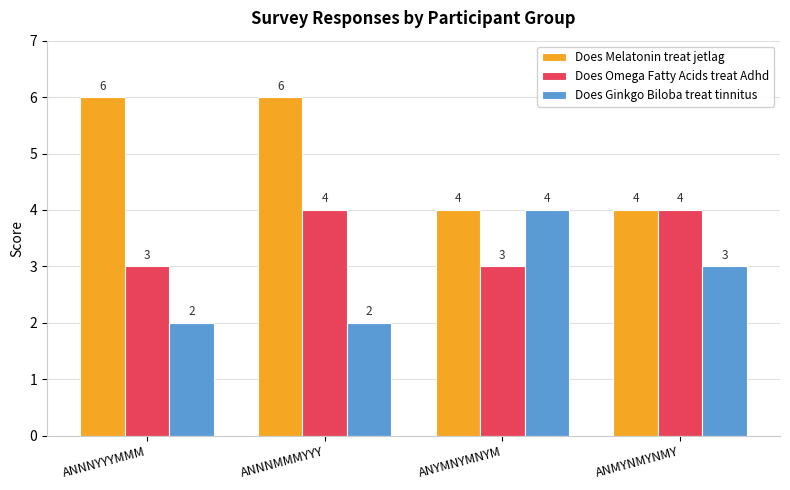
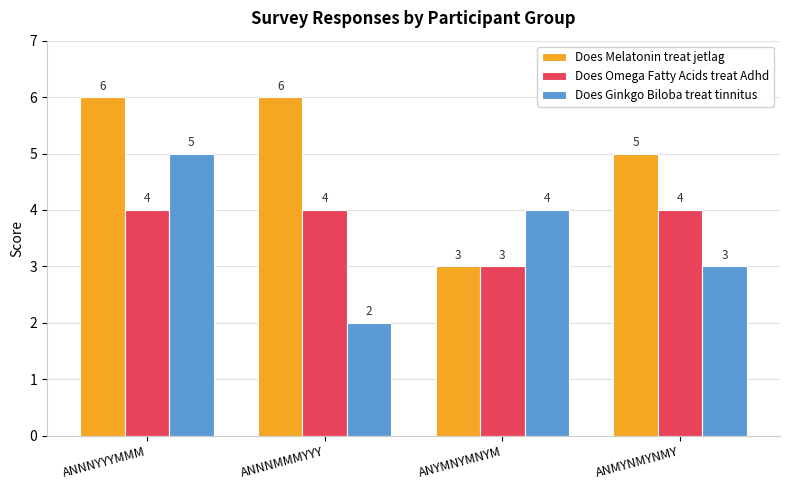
  {
    "Does Melatonin treat jetlag": {
      "ANNNYYYMMM": 6,
      "ANNNMMMYYY": 6,
-     "ANYMNYMNYM": 4,
-     "ANMYNMYNMY": 4
+     "ANYMNYMNYM": 3,
+     "ANMYNMYNMY": 5
    },
    "Does Omega Fatty Acids treat Adhd": {
-     "ANNNYYYMMM": 3,
+     "ANNNYYYMMM": 4,
      "ANNNMMMYYY": 4,
      "ANYMNYMNYM": 3,
      "ANMYNMYNMY": 4
    },
    "Does Ginkgo Biloba treat tinnitus": {
-     "ANNNYYYMMM": 2,
+     "ANNNYYYMMM": 5,
      "ANNNMMMYYY": 2,
      "ANYMNYMNYM": 4,
      "ANMYNMYNMY": 3
    }
  }
